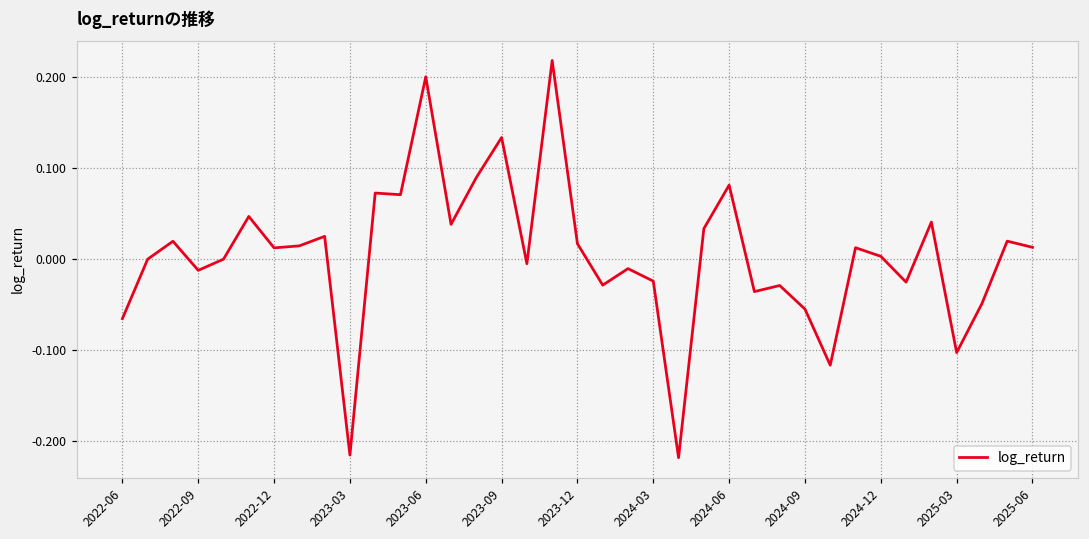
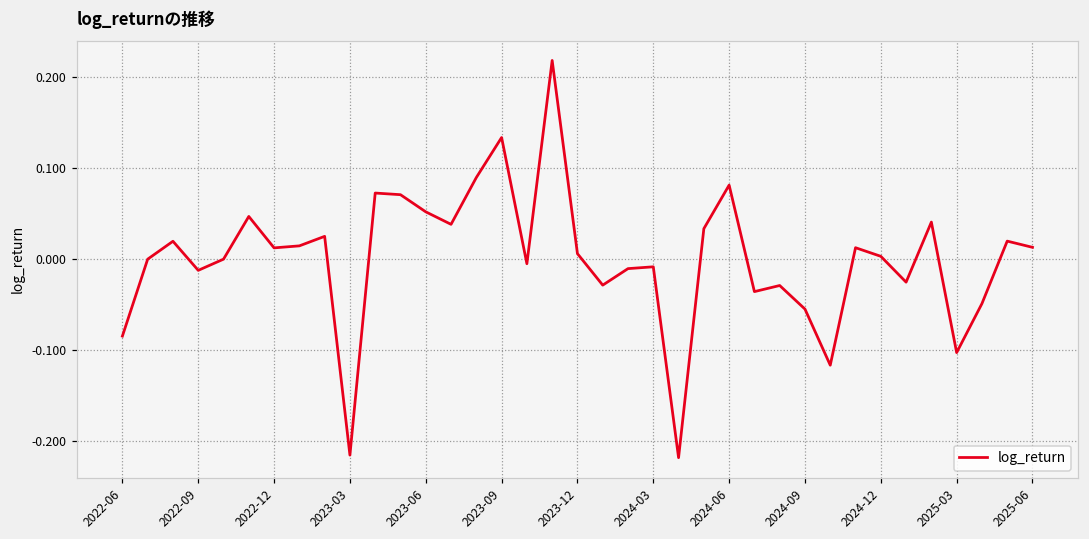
  {
-   "2022-06": -0.07,
+   "2022-06": -0.08,
    "2022-09": -0.01,
    "2022-12": 0.01,
    "2023-03": -0.22,
-   "2023-06": 0.20,
+   "2023-06": 0.05,
    "2023-09": 0.13,
-   "2023-12": 0.02,
-   "2024-03": -0.02,
+   "2023-12": 0.01,
+   "2024-03": -0.01,
    "2024-06": 0.08,
    "2024-09": -0.05,
    "2024-12": 0.00,
    "2025-03": -0.10,
    "2025-06": 0.01
  }
